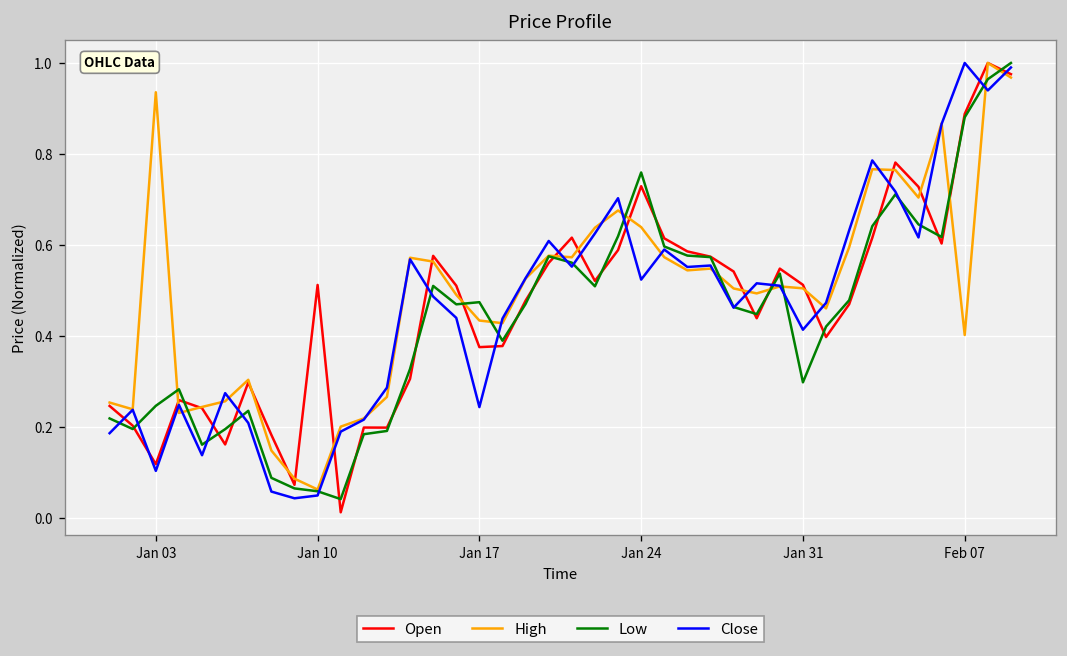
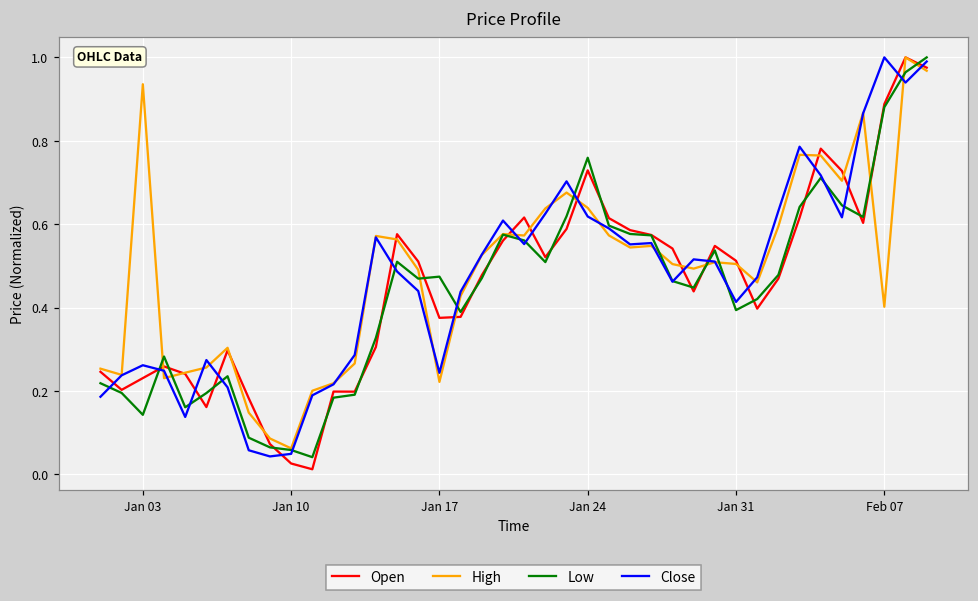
  {
    "Open": {
-     "Jan 03": 0.12,
-     "Jan 10": 0.51,
+     "Jan 03": 0.23,
+     "Jan 10": 0.03,
      "Jan 17": 0.38,
      "Jan 24": 0.73,
      "Jan 31": 0.51,
      "Feb 07": 0.89
    },
    "High": {
      "Jan 03": 0.94,
-     "Jan 17": 0.43,
+     "Jan 17": 0.22,
      "Jan 24": 0.64,
      "Jan 31": 0.50,
      "Feb 07": 0.40
    },
    "Low": {
-     "Jan 03": 0.25,
+     "Jan 03": 0.14,
      "Jan 17": 0.47,
      "Jan 24": 0.76,
-     "Jan 31": 0.30,
+     "Jan 31": 0.39,
      "Feb 07": 0.88
    },
    "Close": {
-     "Jan 03": 0.10,
+     "Jan 03": 0.26,
      "Jan 10": 0.05,
      "Jan 17": 0.24,
-     "Jan 24": 0.52,
+     "Jan 24": 0.62,
      "Jan 31": 0.41,
      "Feb 07": 1.00
    }
  }
